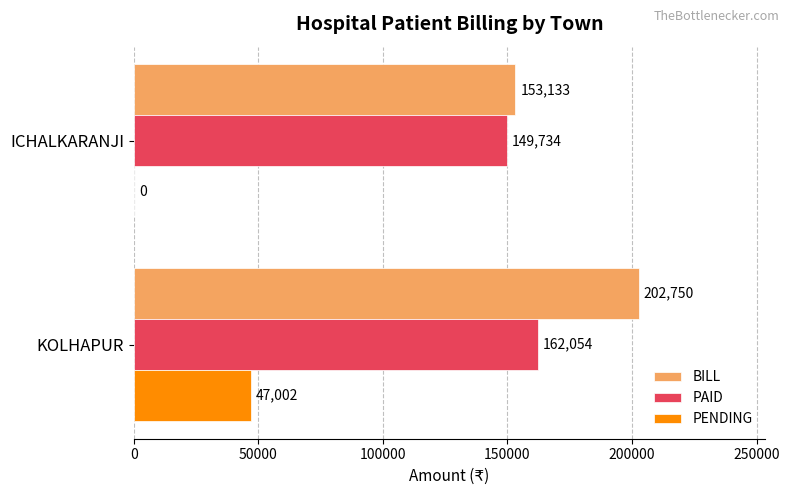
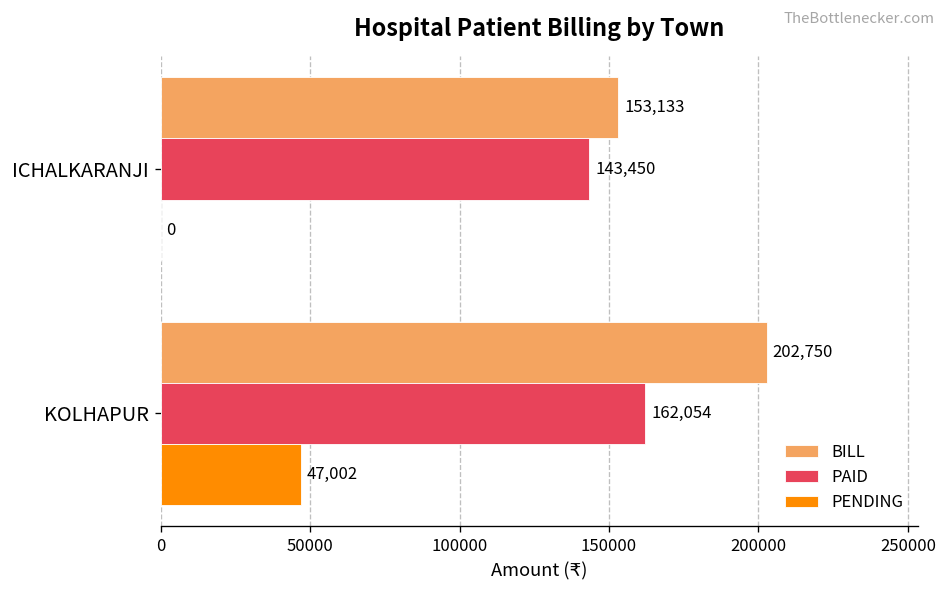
  {
    "BILL": {
      "ICHALKARANJI": "153,133",
      "KOLHAPUR": "202,750"
    },
    "PAID": {
-     "ICHALKARANJI": "149,734",
+     "ICHALKARANJI": "143,450",
      "KOLHAPUR": "162,054"
    },
    "PENDING": {
      "ICHALKARANJI": "0",
      "KOLHAPUR": "47,002"
    }
  }
